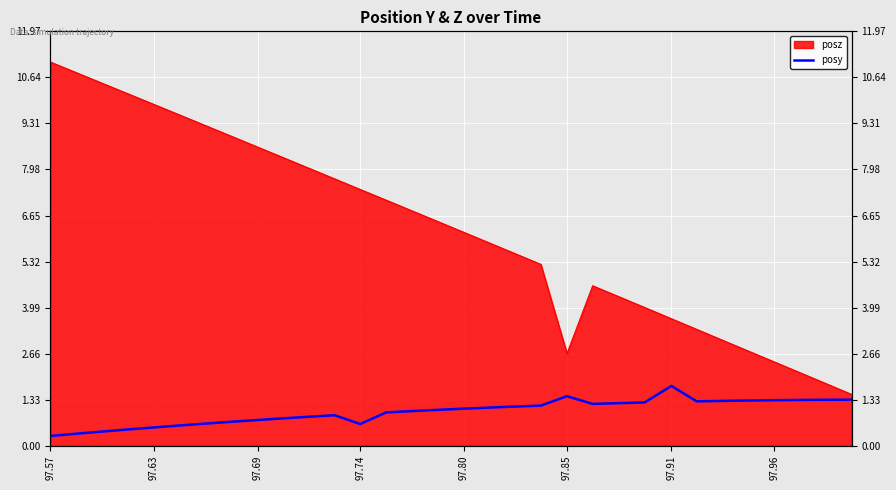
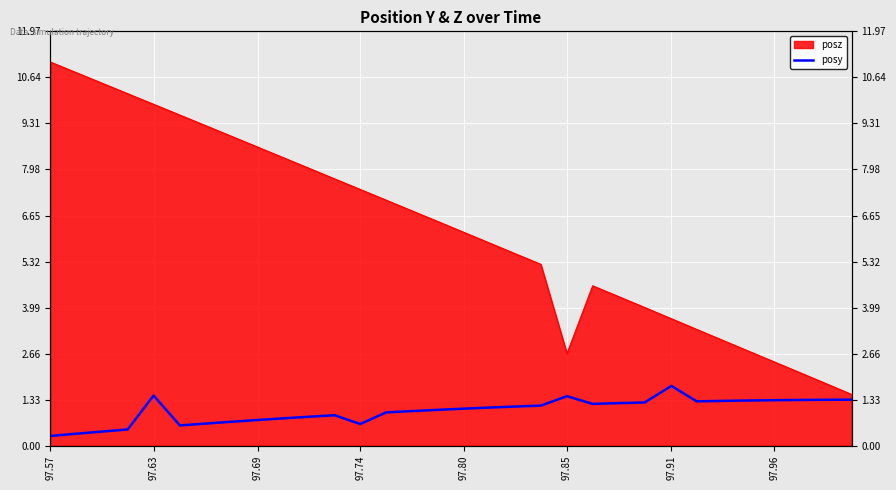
  {
    "posz": {
      "97.57": 11.1,
      "97.63": 9.9,
      "97.69": 8.6,
      "97.74": 7.4,
      "97.80": 6.2,
      "97.85": 2.7,
      "97.91": 3.7,
      "97.96": 2.4
    },
    "posy": {
      "97.57": 0.3,
-     "97.63": 0.5,
+     "97.63": 1.5,
      "97.69": 0.7,
      "97.74": 0.6,
      "97.80": 1.1,
      "97.85": 1.4,
      "97.91": 1.7,
      "97.96": 1.3
    }
  }
